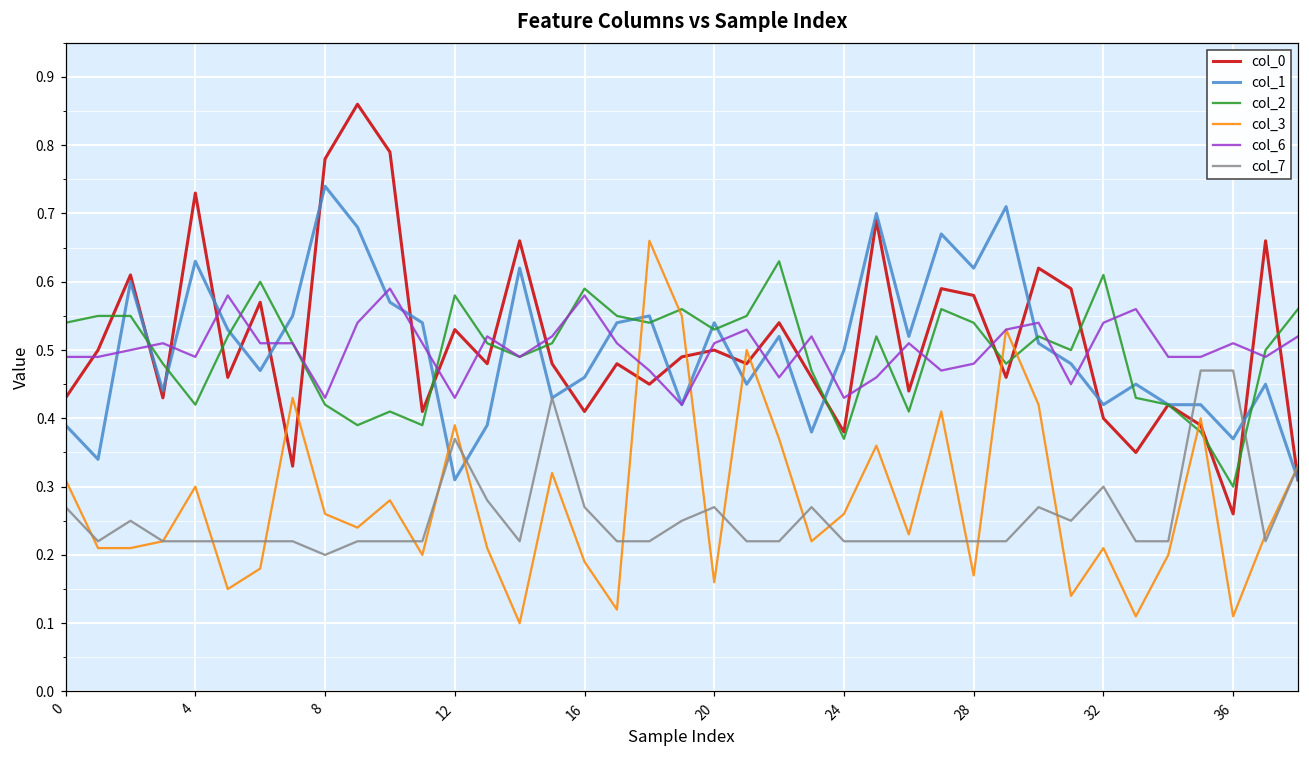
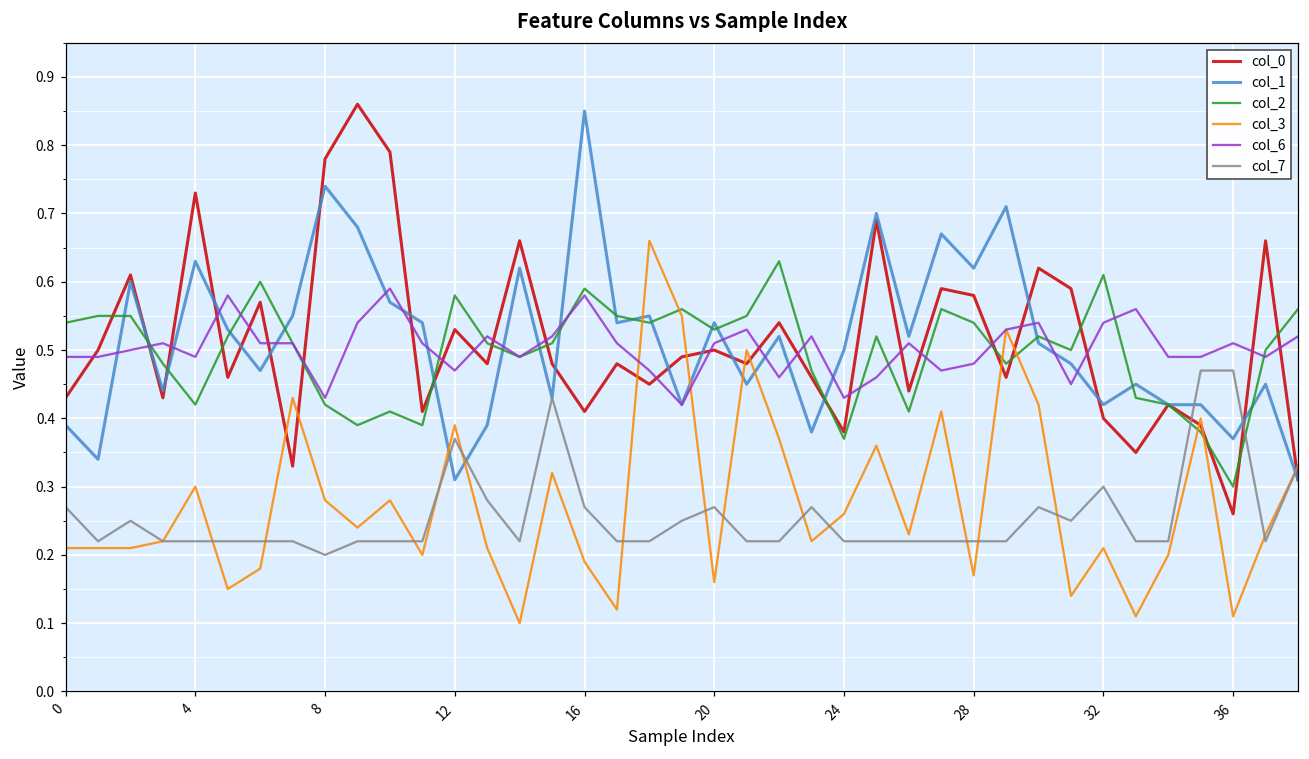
  {
    "col_0": {
      "0": 0.43,
      "4": 0.73,
      "8": 0.78,
      "12": 0.53,
      "16": 0.41,
      "20": 0.50,
      "24": 0.38,
      "28": 0.58,
      "32": 0.40,
      "36": 0.26
    },
    "col_1": {
      "0": 0.39,
      "4": 0.63,
      "8": 0.74,
      "12": 0.31,
-     "16": 0.46,
+     "16": 0.85,
      "20": 0.54,
      "24": 0.50,
      "28": 0.62,
      "32": 0.42,
      "36": 0.37
    },
    "col_2": {
      "0": 0.54,
      "4": 0.42,
      "8": 0.42,
      "12": 0.58,
      "16": 0.59,
      "20": 0.53,
      "24": 0.37,
      "28": 0.54,
      "32": 0.61,
      "36": 0.30
    },
    "col_3": {
-     "0": 0.31,
+     "0": 0.21,
      "4": 0.30,
-     "8": 0.26,
+     "8": 0.28,
      "12": 0.39,
      "16": 0.19,
      "20": 0.16,
      "24": 0.26,
      "28": 0.17,
      "32": 0.21,
      "36": 0.11
    },
    "col_6": {
      "0": 0.49,
      "4": 0.49,
      "8": 0.43,
-     "12": 0.43,
+     "12": 0.47,
      "16": 0.58,
      "20": 0.51,
      "24": 0.43,
      "28": 0.48,
      "32": 0.54,
      "36": 0.51
    },
    "col_7": {
      "0": 0.27,
      "4": 0.22,
      "8": 0.20,
      "12": 0.37,
      "16": 0.27,
      "20": 0.27,
      "24": 0.22,
      "28": 0.22,
      "32": 0.30,
      "36": 0.47
    }
  }
